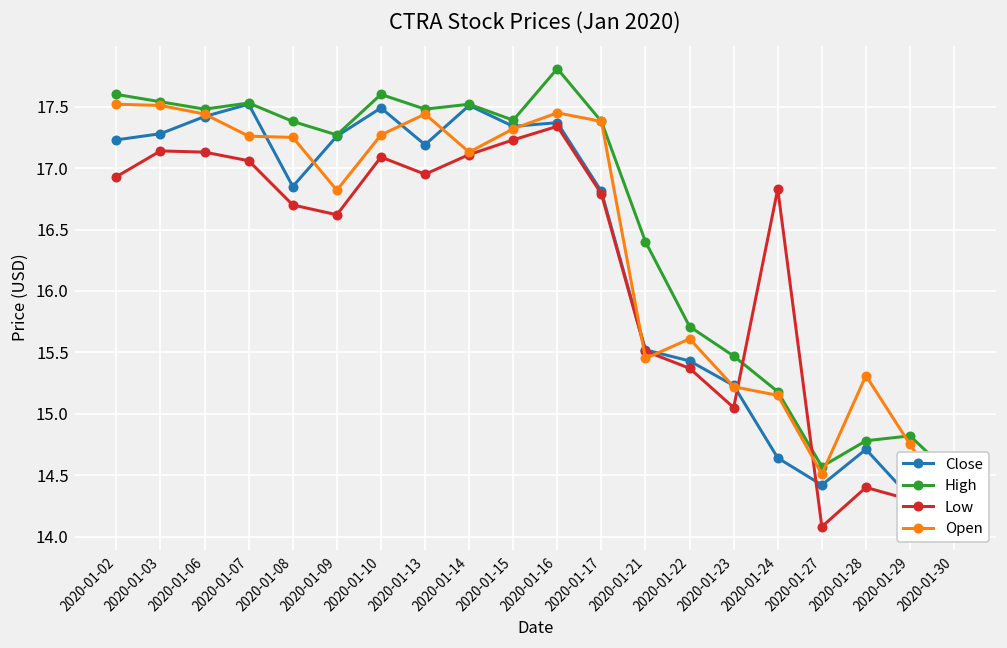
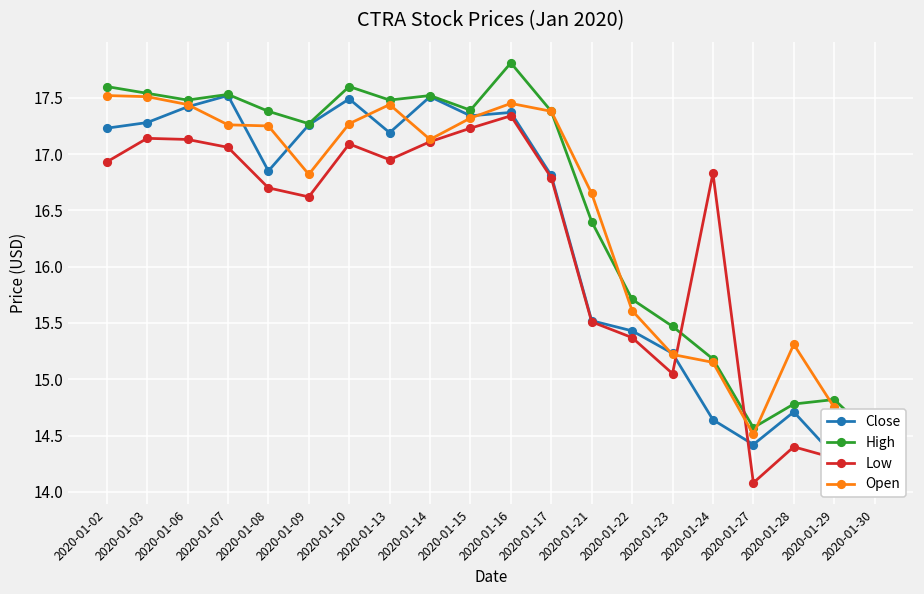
  {
    "Close": {
      "2020-01-02": 17.23,
      "2020-01-03": 17.28,
      "2020-01-08": 16.85,
      "2020-01-10": 17.49,
      "2020-01-13": 17.19,
      "2020-01-16": 17.37,
      "2020-01-22": 15.43,
      "2020-01-24": 14.64,
      "2020-01-27": 14.42,
      "2020-01-28": 14.71
    },
    "High": {
      "2020-01-02": 17.60,
      "2020-01-03": 17.54,
      "2020-01-06": 17.48,
      "2020-01-08": 17.38,
      "2020-01-10": 17.60,
      "2020-01-13": 17.48,
      "2020-01-15": 17.39,
      "2020-01-16": 17.81,
      "2020-01-21": 16.40,
      "2020-01-22": 15.71,
      "2020-01-23": 15.47,
      "2020-01-24": 15.18,
      "2020-01-27": 14.57,
      "2020-01-28": 14.78,
      "2020-01-29": 14.82
    },
    "Low": {
      "2020-01-02": 16.93,
      "2020-01-03": 17.14,
      "2020-01-06": 17.13,
      "2020-01-07": 17.06,
      "2020-01-08": 16.70,
      "2020-01-09": 16.62,
      "2020-01-10": 17.09,
      "2020-01-13": 16.95,
      "2020-01-15": 17.23,
      "2020-01-16": 17.34,
      "2020-01-22": 15.37,
      "2020-01-23": 15.05,
      "2020-01-24": 16.83,
      "2020-01-27": 14.08,
      "2020-01-28": 14.40
    },
    "Open": {
      "2020-01-02": 17.52,
      "2020-01-03": 17.51,
      "2020-01-07": 17.26,
      "2020-01-08": 17.25,
      "2020-01-09": 16.82,
      "2020-01-10": 17.27,
      "2020-01-13": 17.44,
      "2020-01-16": 17.45,
-     "2020-01-21": 15.45,
+     "2020-01-21": 16.65,
      "2020-01-22": 15.61,
      "2020-01-24": 15.15,
      "2020-01-27": 14.51,
      "2020-01-28": 15.31,
      "2020-01-29": 14.75
    }
  }
